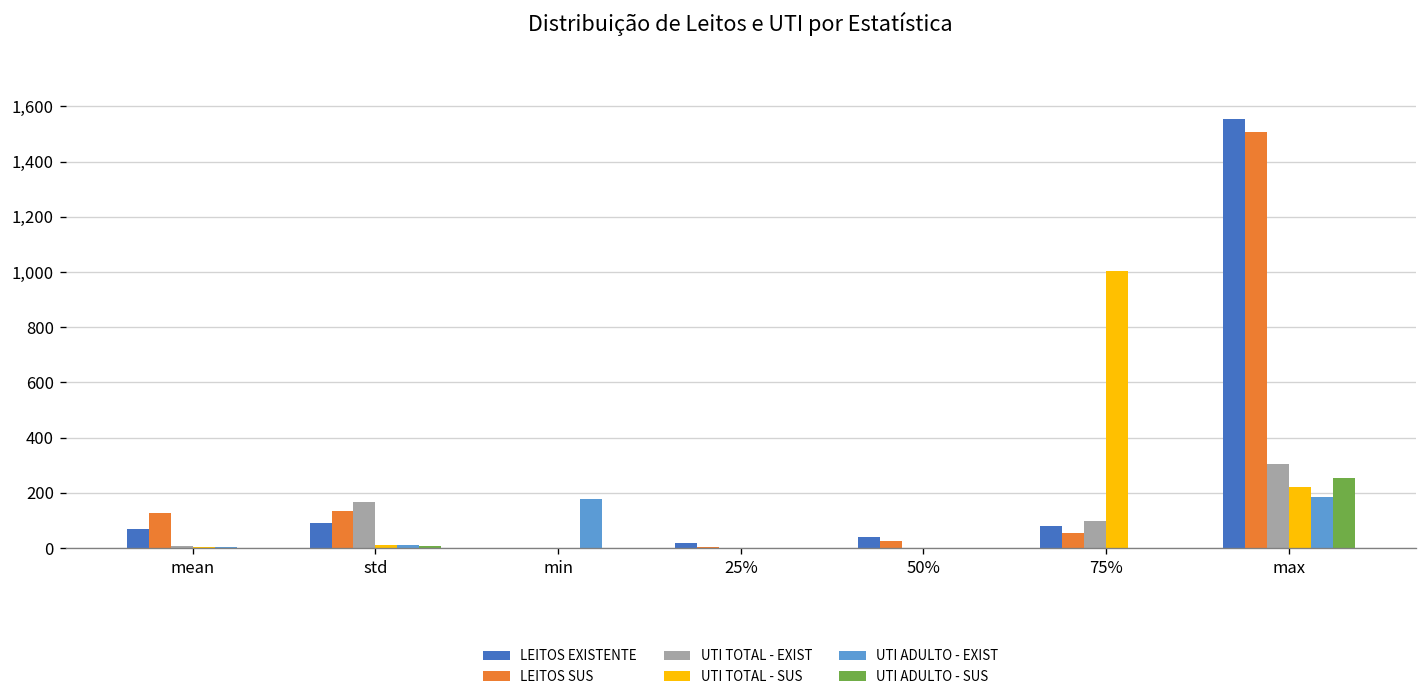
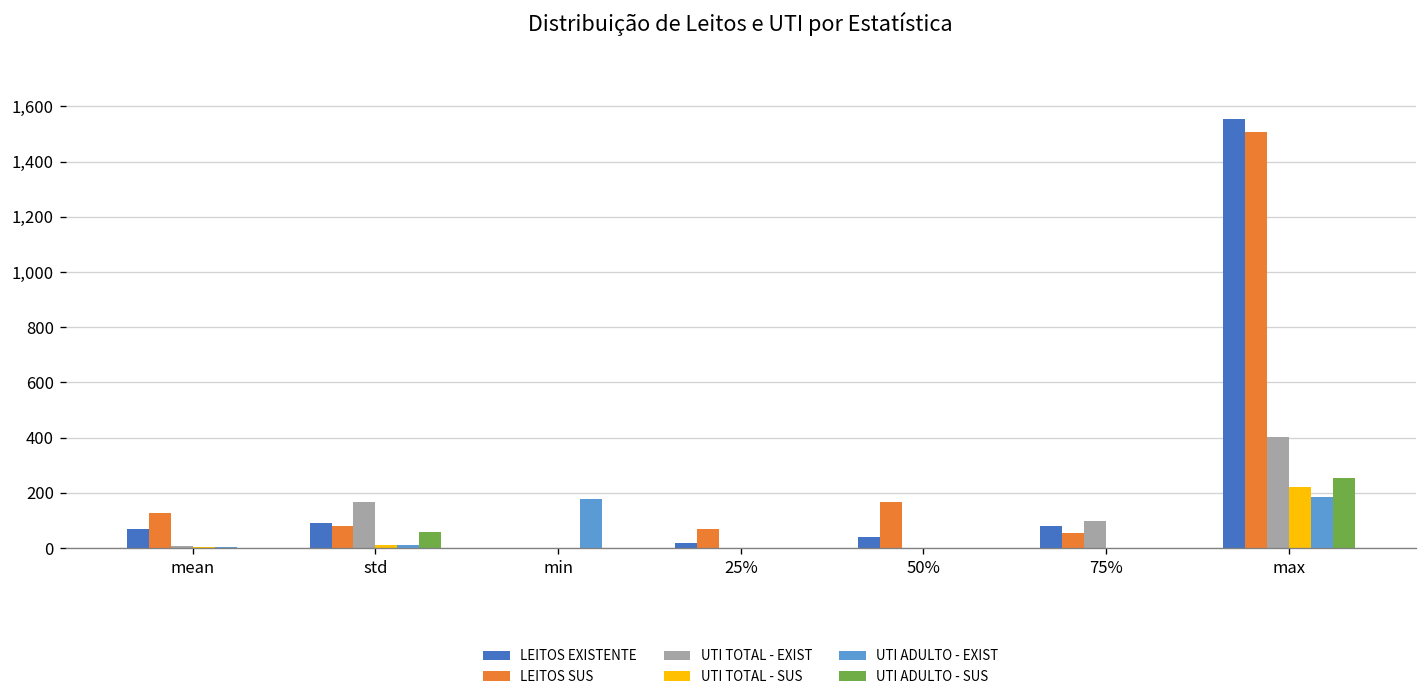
  {
    "LEITOS SUS": {
      "mean": "130",
-     "std": "130",
+     "std": "80",
      "min": "0",
-     "25%": "0",
-     "50%": "30",
+     "25%": "70",
+     "50%": "170",
      "75%": "60",
      "max": "1,510"
    },
    "UTI TOTAL - EXIST": {
      "std": "170",
      "min": "0",
      "25%": "0",
      "50%": "0",
      "75%": "100",
-     "max": "310"
+     "max": "400"
    },
    "UTI TOTAL - SUS": {
      "min": "0",
      "25%": "0",
      "50%": "0",
-     "75%": "1,000",
+     "75%": "0",
      "max": "220"
    },
    "UTI ADULTO - SUS": {
-     "std": "10",
+     "std": "60",
      "min": "0",
      "25%": "0",
      "50%": "0",
      "75%": "0",
      "max": "250"
    }
  }
